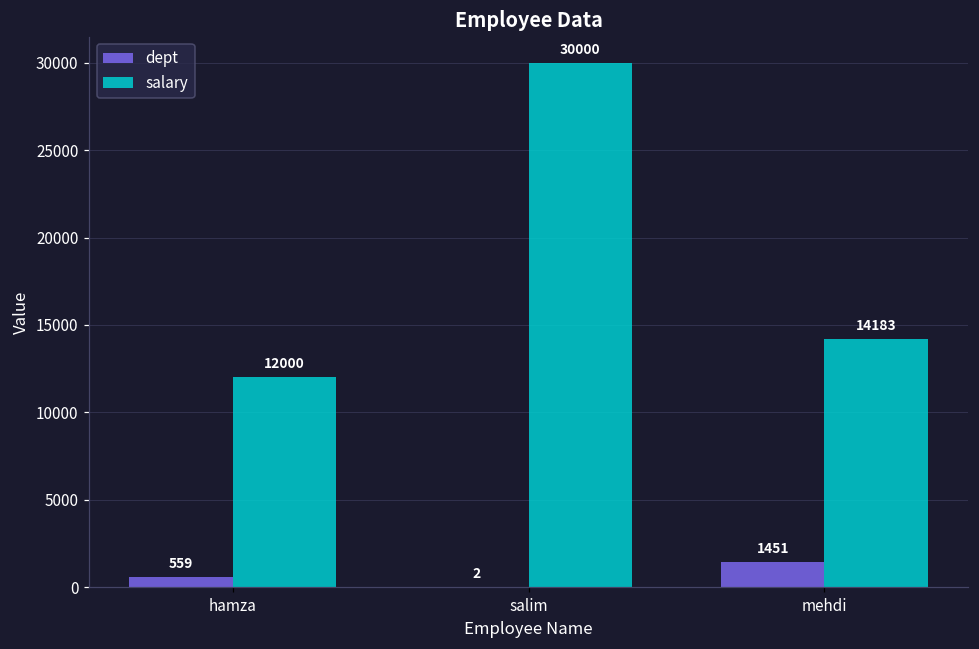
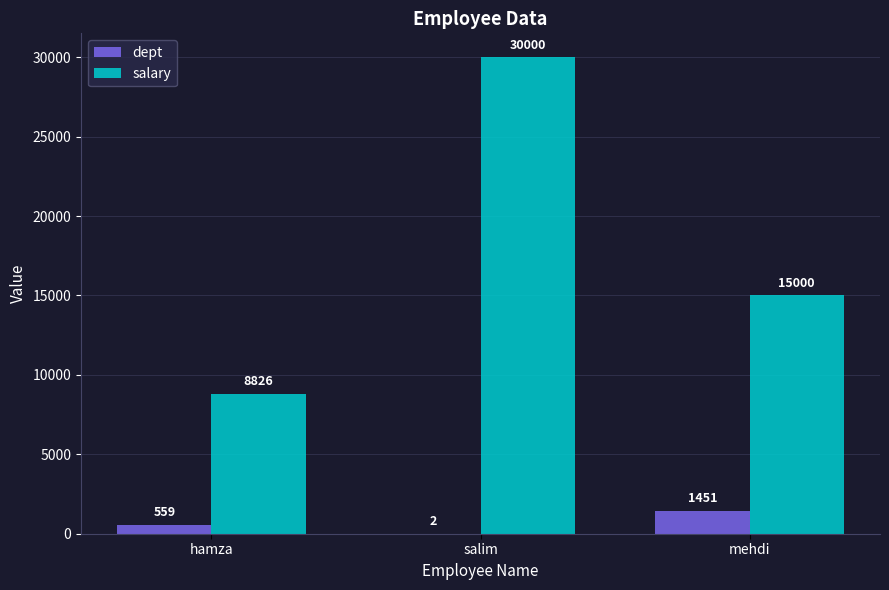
  {
    "dept": {
      "hamza": 559,
      "salim": 2,
      "mehdi": 1451
    },
    "salary": {
-     "hamza": 12000,
+     "hamza": 8826,
      "salim": 30000,
-     "mehdi": 14183
+     "mehdi": 15000
    }
  }
